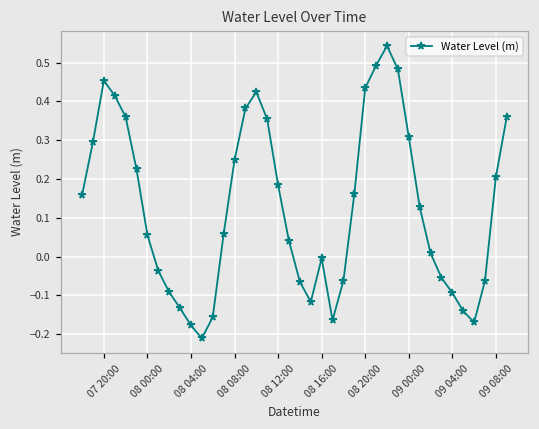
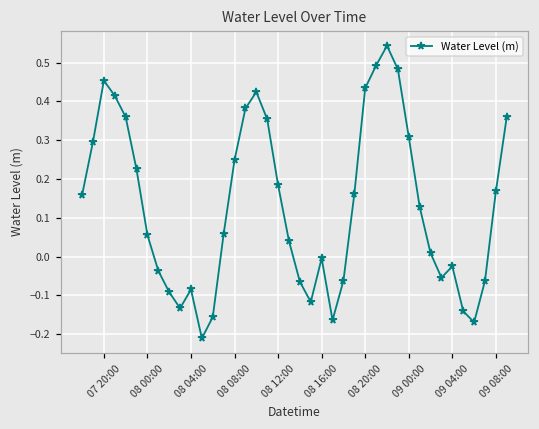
  {
    "07 20:00": 0.45,
    "08 00:00": 0.06,
-   "08 04:00": -0.18,
+   "08 04:00": -0.09,
    "08 08:00": 0.25,
    "08 12:00": 0.18,
    "08 16:00": 0.00,
    "08 20:00": 0.43,
    "09 00:00": 0.31,
-   "09 04:00": -0.09,
-   "09 08:00": 0.21
+   "09 04:00": -0.03,
+   "09 08:00": 0.17
  }
